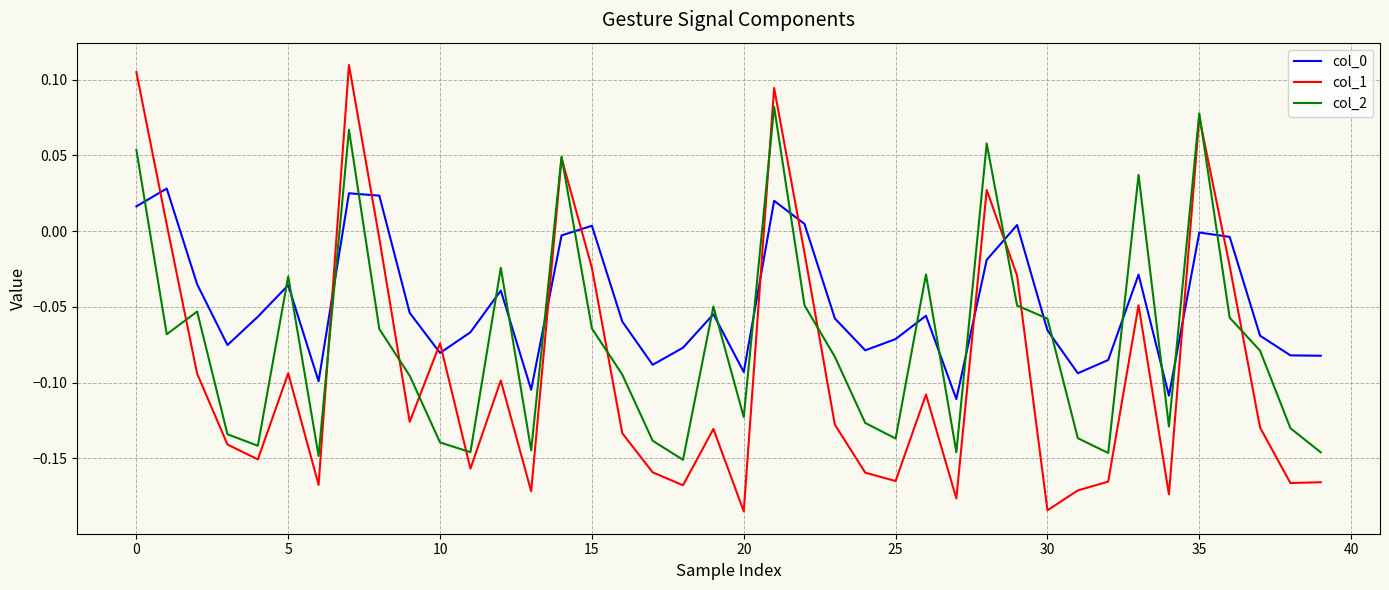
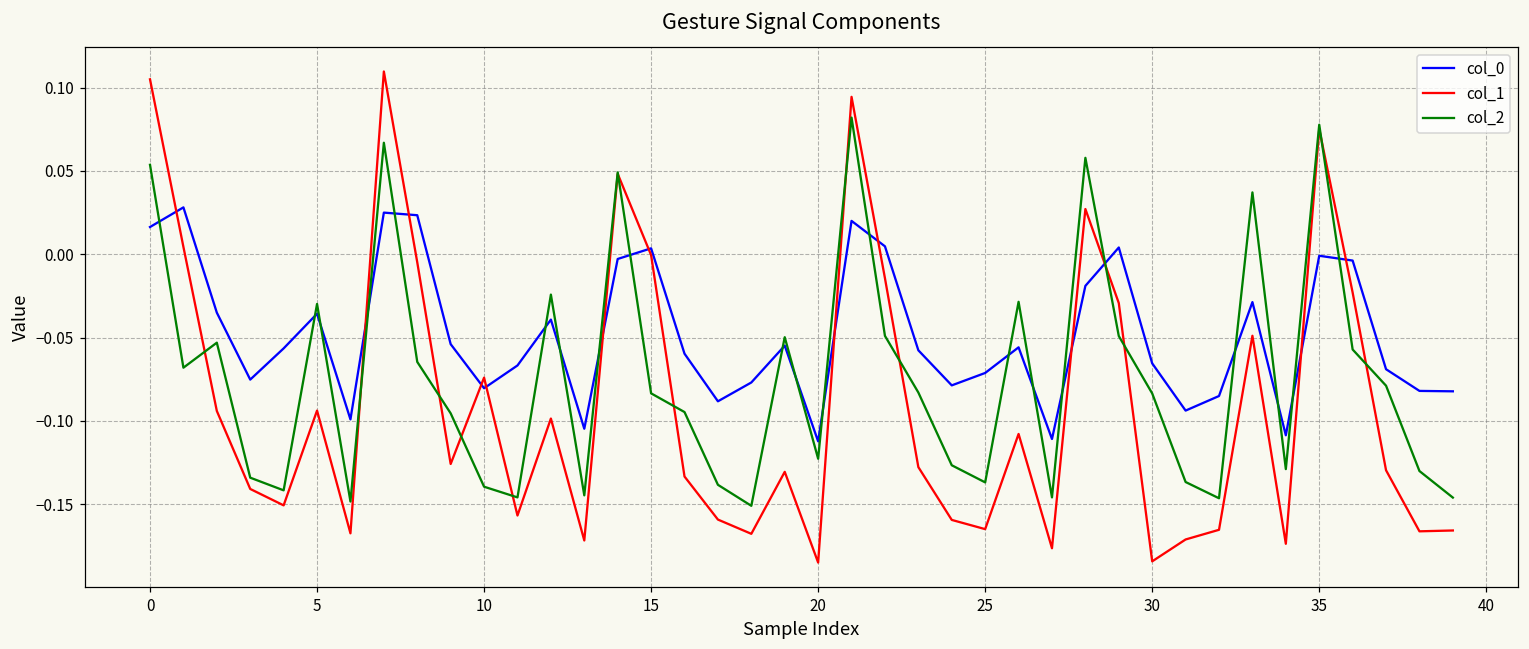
  {
    "col_0": {
      "0": 0.016,
      "5": -0.036,
      "10": -0.080,
      "15": 0.004,
-     "20": -0.093,
+     "20": -0.112,
      "25": -0.071,
      "30": -0.066,
      "35": -0.001
    },
    "col_1": {
      "0": 0.105,
      "5": -0.094,
      "10": -0.074,
-     "15": -0.024,
+     "15": -0.001,
      "20": -0.185,
      "25": -0.165,
      "30": -0.184,
      "35": 0.075
    },
    "col_2": {
      "0": 0.054,
      "5": -0.030,
      "10": -0.140,
-     "15": -0.064,
+     "15": -0.083,
      "20": -0.123,
      "25": -0.137,
-     "30": -0.058,
+     "30": -0.084,
      "35": 0.078
    }
  }
